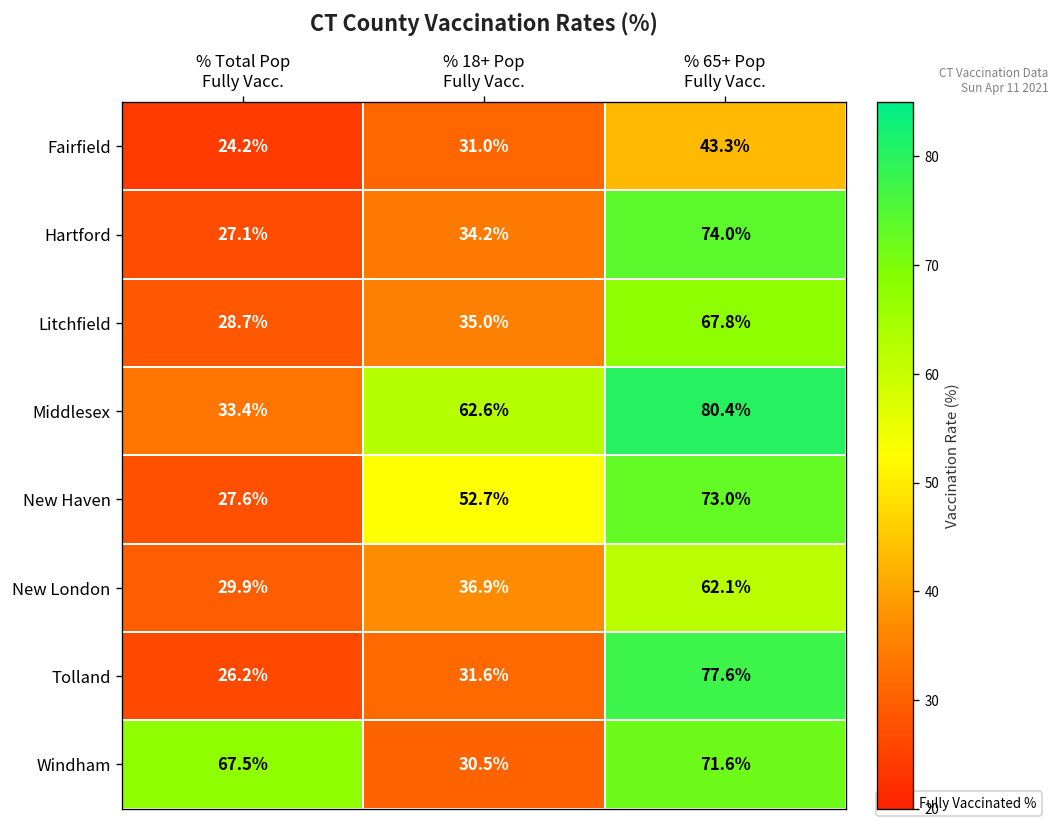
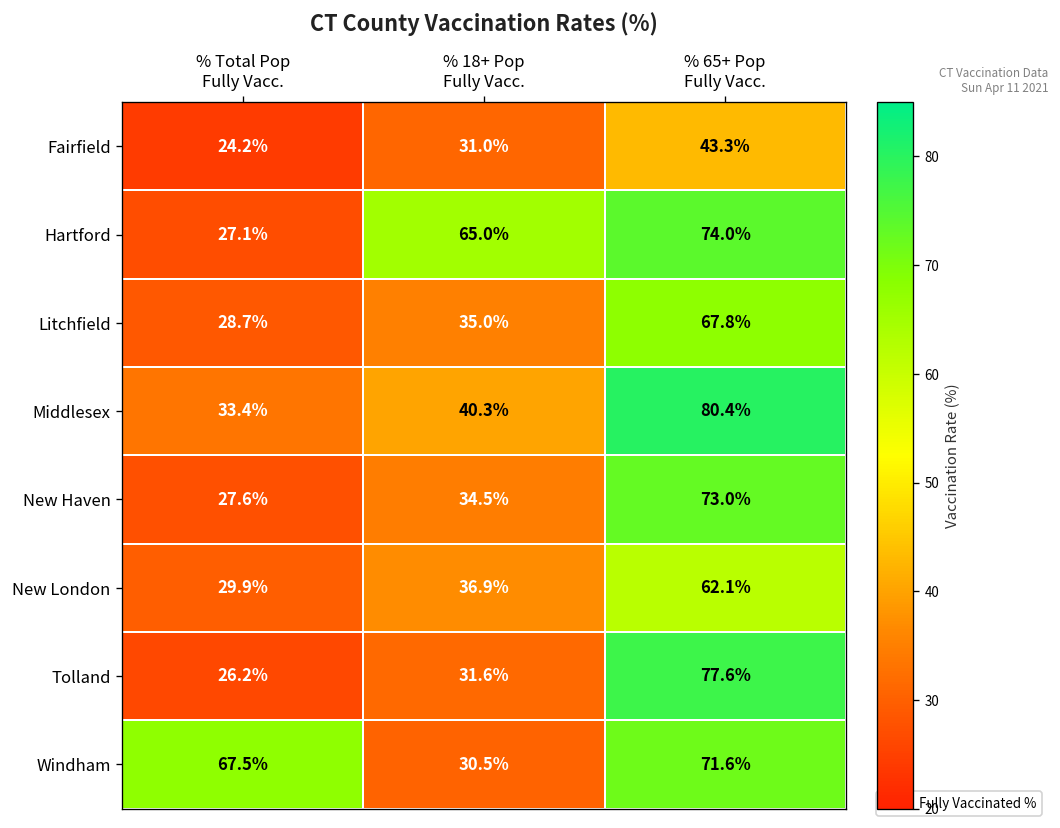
  {
    "Fairfield": {
      "% Total Pop Fully Vacc.": "24.2%",
      "% 18+ Pop Fully Vacc.": "31.0%",
      "% 65+ Pop Fully Vacc.": "43.3%"
    },
    "Hartford": {
      "% Total Pop Fully Vacc.": "27.1%",
-     "% 18+ Pop Fully Vacc.": "34.2%",
+     "% 18+ Pop Fully Vacc.": "65.0%",
      "% 65+ Pop Fully Vacc.": "74.0%"
    },
    "Litchfield": {
      "% Total Pop Fully Vacc.": "28.7%",
      "% 18+ Pop Fully Vacc.": "35.0%",
      "% 65+ Pop Fully Vacc.": "67.8%"
    },
    "Middlesex": {
      "% Total Pop Fully Vacc.": "33.4%",
-     "% 18+ Pop Fully Vacc.": "62.6%",
+     "% 18+ Pop Fully Vacc.": "40.3%",
      "% 65+ Pop Fully Vacc.": "80.4%"
    },
    "New Haven": {
      "% Total Pop Fully Vacc.": "27.6%",
-     "% 18+ Pop Fully Vacc.": "52.7%",
+     "% 18+ Pop Fully Vacc.": "34.5%",
      "% 65+ Pop Fully Vacc.": "73.0%"
    },
    "New London": {
      "% Total Pop Fully Vacc.": "29.9%",
      "% 18+ Pop Fully Vacc.": "36.9%",
      "% 65+ Pop Fully Vacc.": "62.1%"
    },
    "Tolland": {
      "% Total Pop Fully Vacc.": "26.2%",
      "% 18+ Pop Fully Vacc.": "31.6%",
      "% 65+ Pop Fully Vacc.": "77.6%"
    },
    "Windham": {
      "% Total Pop Fully Vacc.": "67.5%",
      "% 18+ Pop Fully Vacc.": "30.5%",
      "% 65+ Pop Fully Vacc.": "71.6%"
    }
  }
